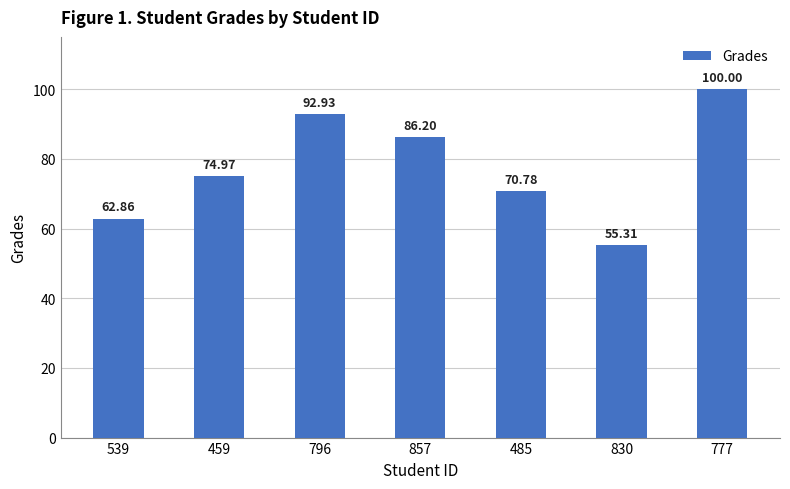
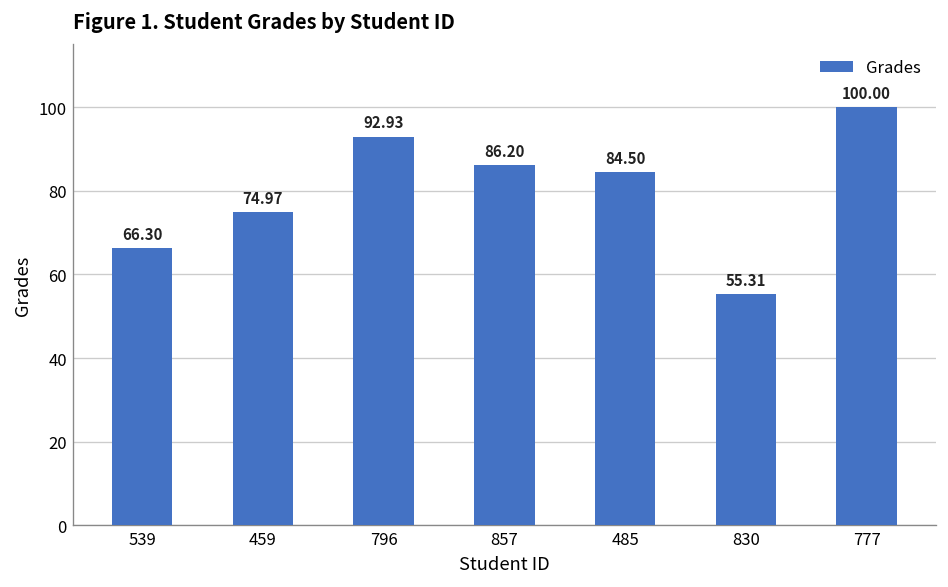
  {
-   "539": 62.86,
+   "539": 66.30,
    "459": 74.97,
    "796": 92.93,
    "857": 86.20,
-   "485": 70.78,
+   "485": 84.50,
    "830": 55.31,
    "777": 100.00
  }
